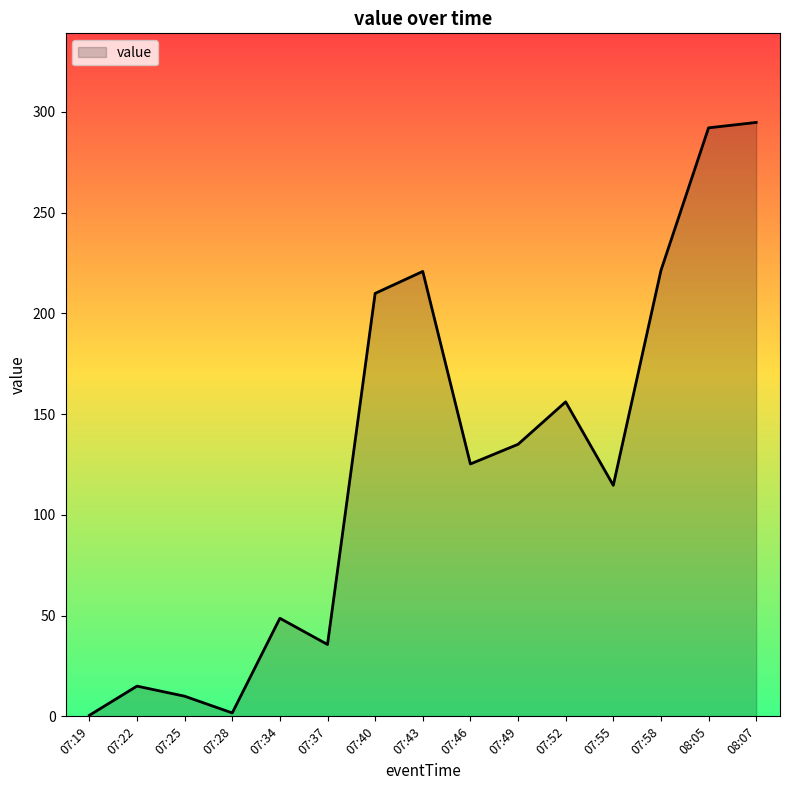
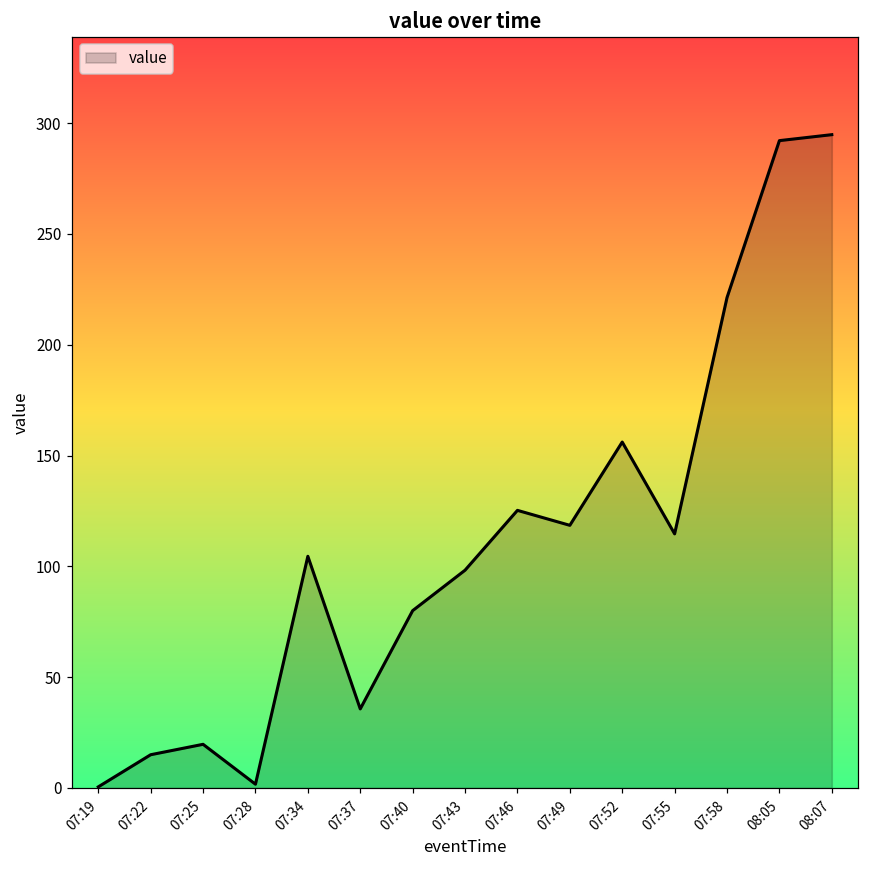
  {
    "07:19": 1,
    "07:22": 15,
-   "07:25": 10,
+   "07:25": 20,
    "07:28": 2,
-   "07:34": 49,
+   "07:34": 105,
    "07:37": 36,
-   "07:40": 210,
-   "07:43": 221,
+   "07:40": 80,
+   "07:43": 98,
    "07:46": 125,
-   "07:49": 135,
+   "07:49": 119,
    "07:52": 156,
    "07:55": 115,
    "07:58": 221,
    "08:05": 292,
    "08:07": 295
  }
